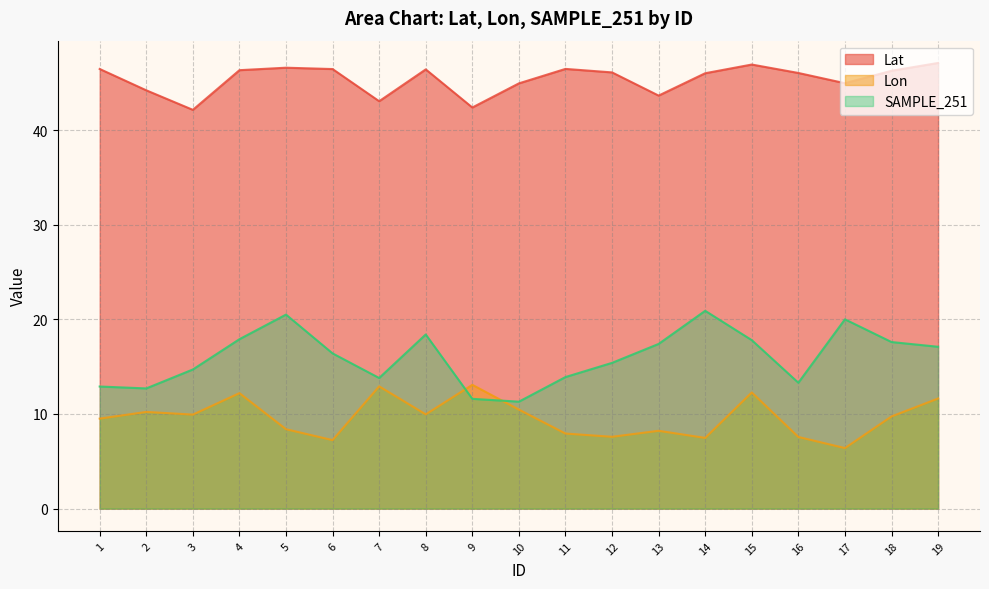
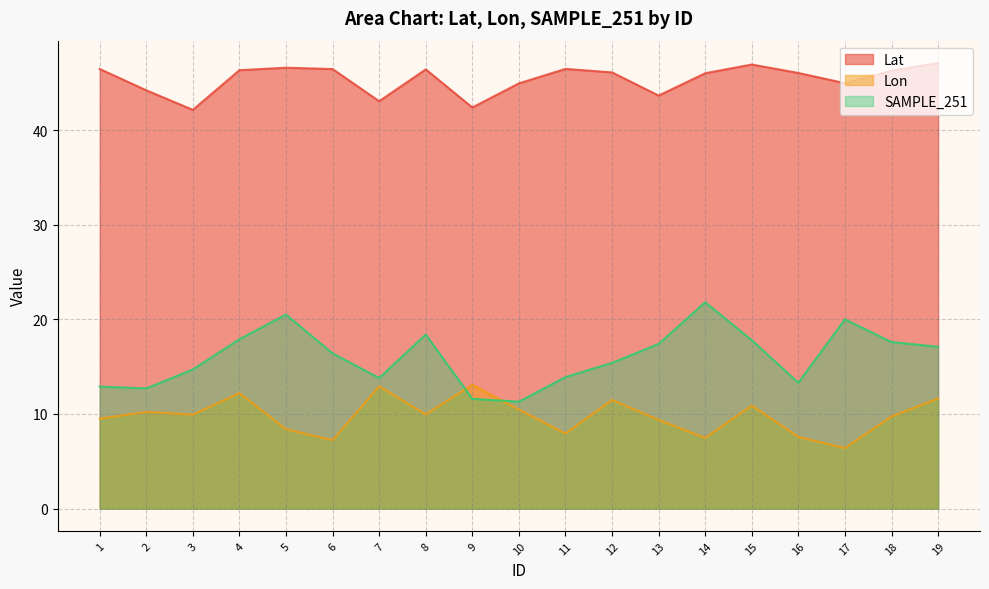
  {
    "Lat": {
      "1": 46,
      "2": 44,
      "3": 42,
      "4": 46,
      "5": 47,
      "6": 46,
      "7": 43,
      "8": 46,
      "9": 42,
      "10": 45,
      "11": 46,
      "12": 46,
      "13": 44,
      "14": 46,
      "15": 47,
      "16": 46
    },
    "Lon": {
      "1": 10,
      "2": 10,
      "3": 10,
      "4": 12,
      "5": 8,
      "6": 7,
      "7": 13,
      "8": 10,
      "9": 13,
      "10": 10,
      "11": 8,
-     "12": 8,
-     "13": 8,
+     "12": 11,
+     "13": 9,
      "14": 7,
-     "15": 12,
+     "15": 11,
      "16": 8,
      "17": 6,
      "18": 10,
      "19": 12
    },
    "SAMPLE_251": {
      "1": 13,
      "2": 13,
      "3": 15,
      "4": 18,
      "5": 21,
      "6": 16,
      "7": 14,
      "8": 18,
      "9": 12,
      "10": 11,
      "11": 14,
      "12": 15,
      "13": 17,
-     "14": 21,
+     "14": 22,
      "15": 18,
      "16": 13,
      "17": 20,
      "18": 18,
      "19": 17
    }
  }
